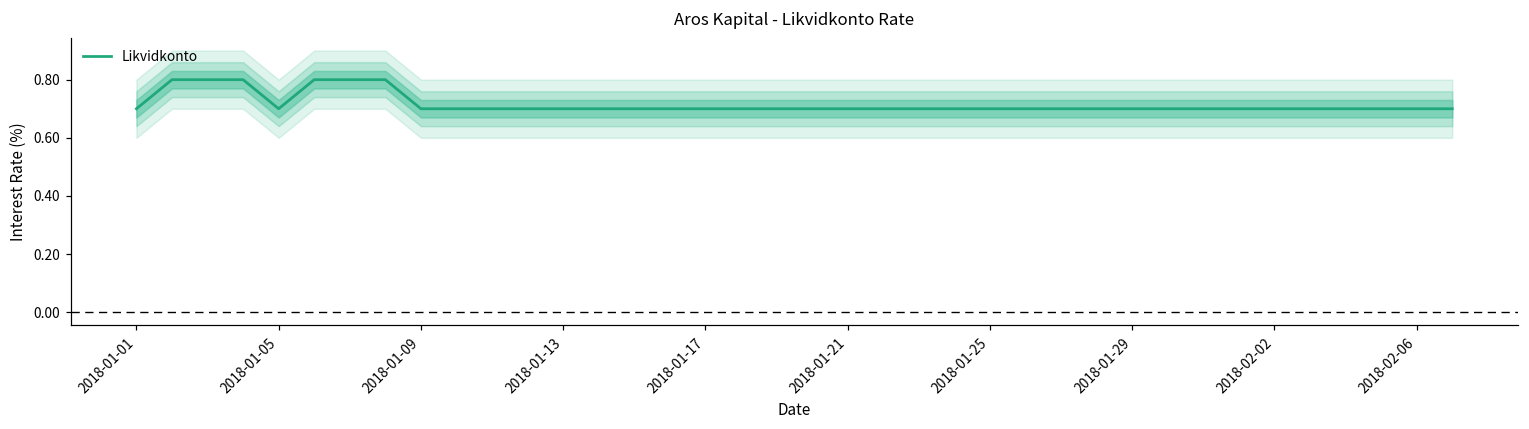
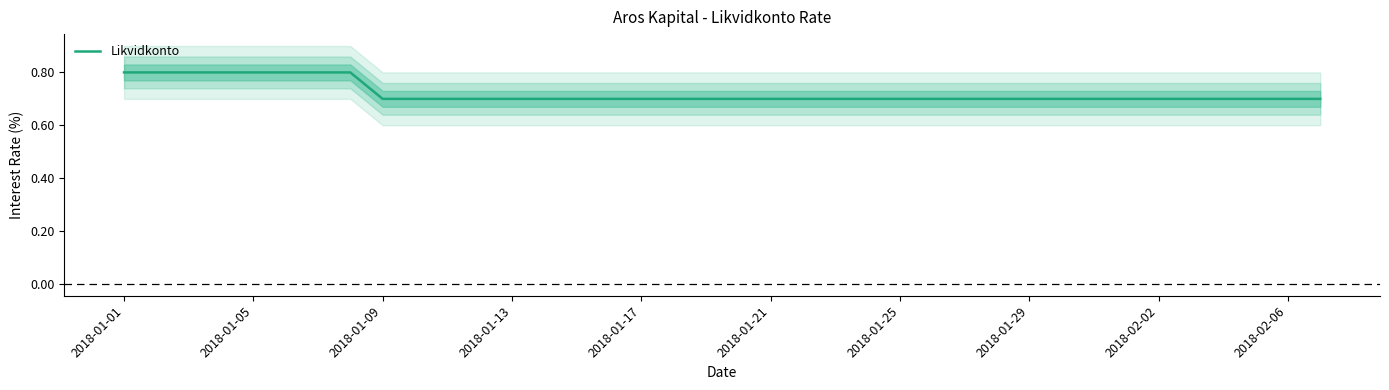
  {
    "Likvidkonto": {
-     "2018-01-01": 0.7,
-     "2018-01-05": 0.7,
+     "2018-01-01": 0.8,
+     "2018-01-05": 0.8,
      "2018-01-09": 0.7,
      "2018-01-13": 0.7,
      "2018-01-17": 0.7,
      "2018-01-21": 0.7,
      "2018-01-25": 0.7,
      "2018-01-29": 0.7,
      "2018-02-02": 0.7,
      "2018-02-06": 0.7
    }
  }
